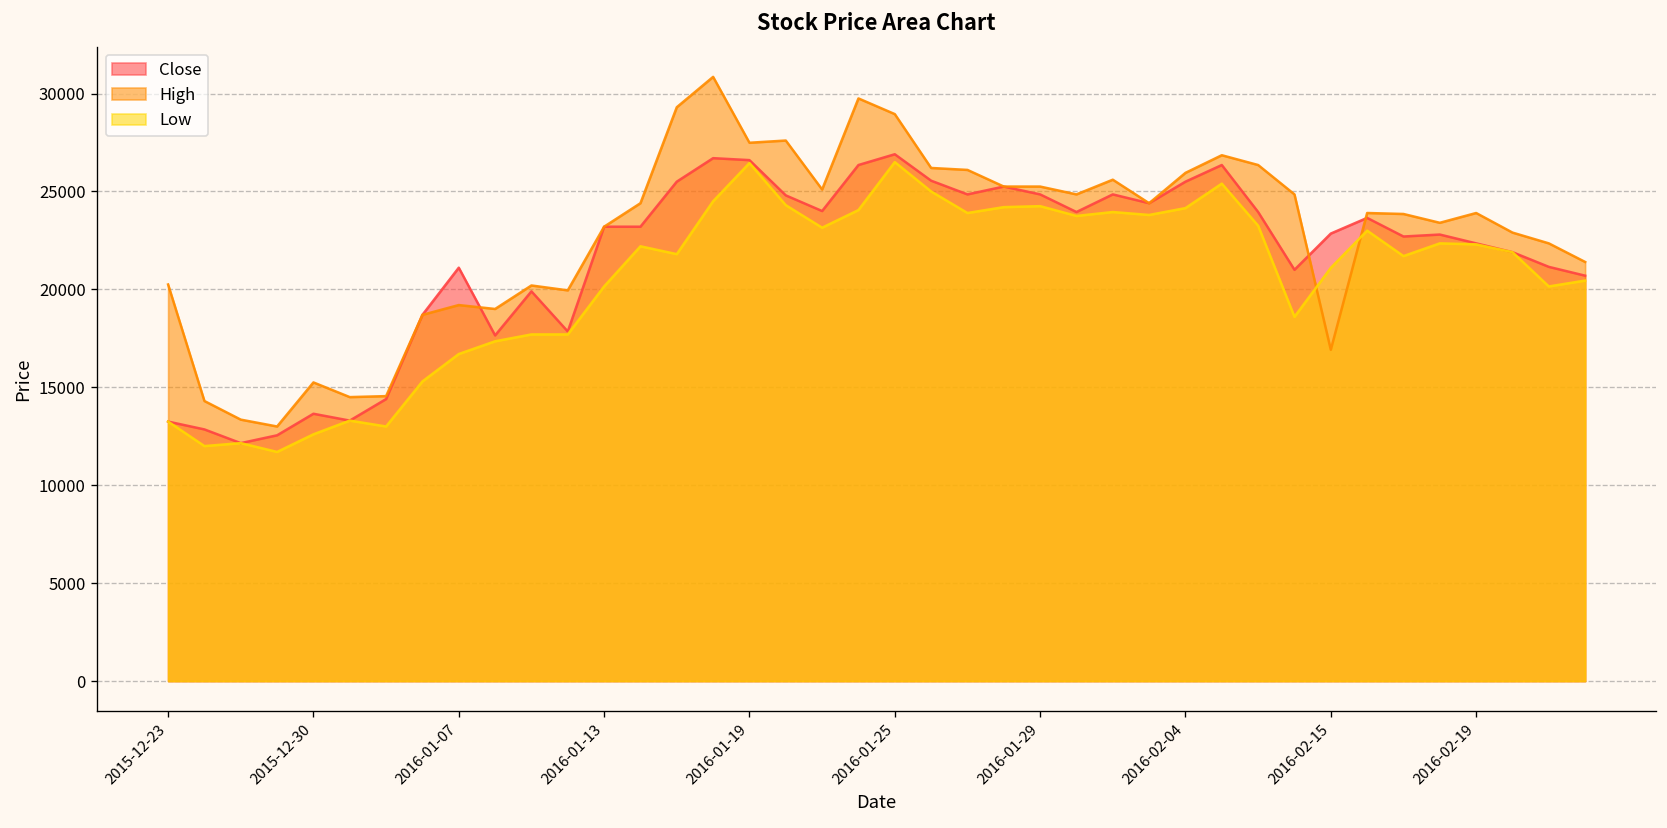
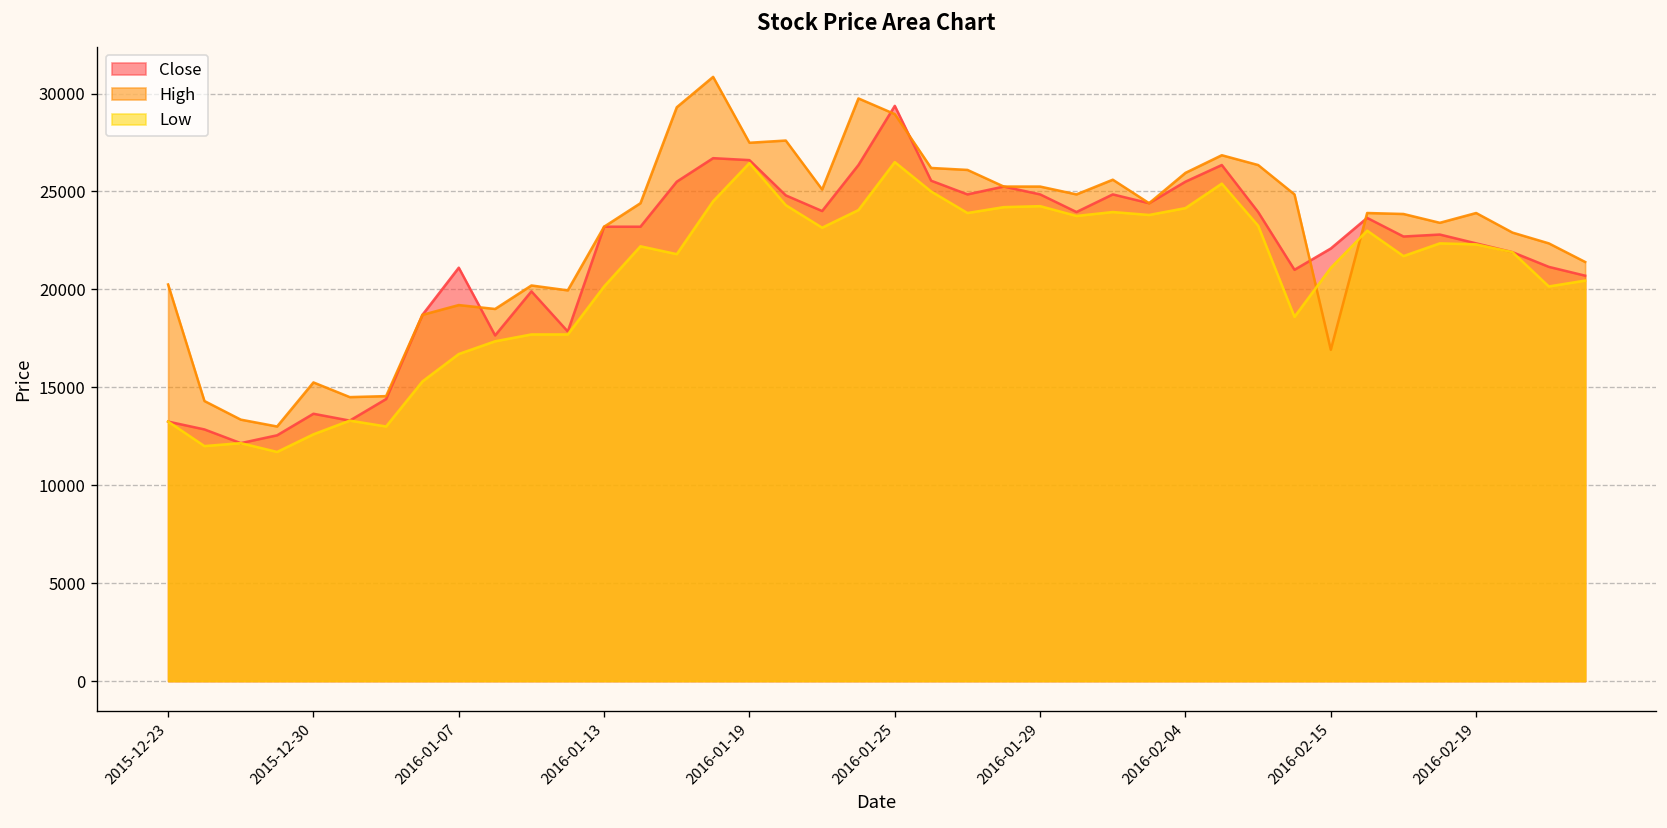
  {
    "Close": {
      "2015-12-30": 13700,
      "2016-01-07": 21100,
-     "2016-01-25": 26900,
+     "2016-01-25": 29400,
      "2016-01-29": 24900,
      "2016-02-04": 25500,
-     "2016-02-15": 22900
+     "2016-02-15": 22100
    },
    "High": {
      "2015-12-23": 20300,
      "2015-12-30": 15300,
      "2016-01-07": 19200,
      "2016-01-19": 27500,
      "2016-01-25": 29000,
      "2016-01-29": 25300,
      "2016-02-04": 26000,
      "2016-02-15": 16900,
      "2016-02-19": 23900
    },
    "Low": {
      "2015-12-30": 12600,
      "2016-01-07": 16700,
      "2016-01-13": 20200,
      "2016-01-25": 26500,
      "2016-01-29": 24300,
      "2016-02-04": 24200,
      "2016-02-15": 21100
    }
  }
